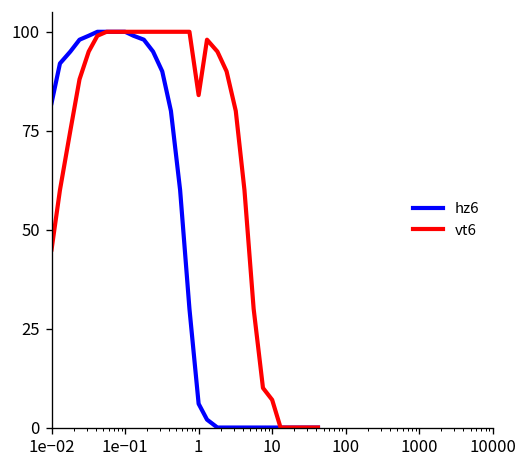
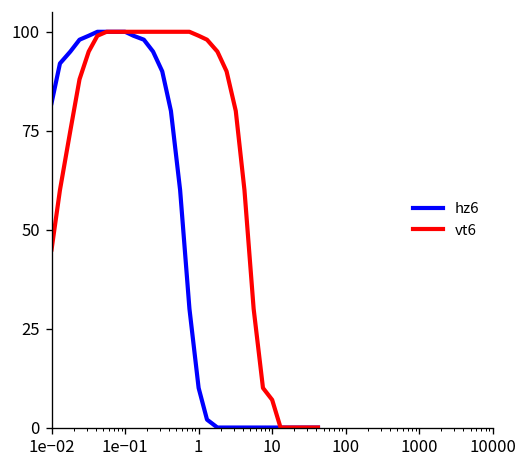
  {
    "hz6": {
      "1e−02": 82,
-     "1": 6,
+     "1": 10,
      "10": 0
    },
    "vt6": {
      "1e−02": 45,
-     "1": 84,
+     "1": 99,
      "10": 7
    }
  }
